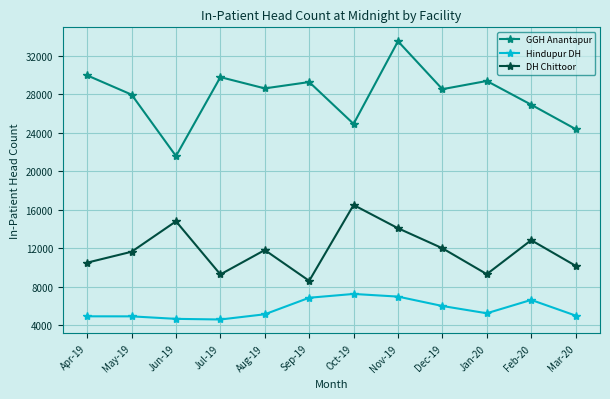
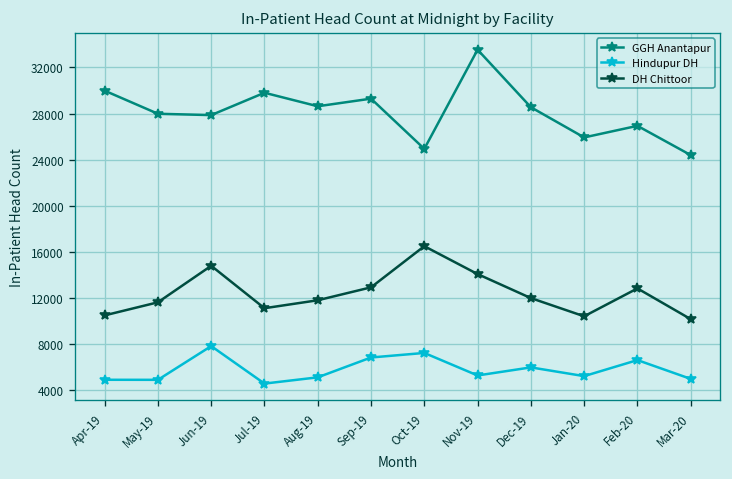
  {
    "GGH Anantapur": {
      "Apr-19": 30000,
      "May-19": 28000,
-     "Jun-19": 22000,
+     "Jun-19": 28000,
      "Jul-19": 30000,
      "Aug-19": 29000,
      "Sep-19": 29000,
      "Oct-19": 25000,
      "Nov-19": 34000,
      "Dec-19": 29000,
-     "Jan-20": 29000,
+     "Jan-20": 26000,
      "Feb-20": 27000,
      "Mar-20": 24000
    },
    "Hindupur DH": {
      "Apr-19": 5000,
      "May-19": 5000,
-     "Jun-19": 5000,
+     "Jun-19": 8000,
      "Jul-19": 5000,
      "Aug-19": 5000,
      "Sep-19": 7000,
      "Oct-19": 7000,
-     "Nov-19": 7000,
+     "Nov-19": 5000,
      "Dec-19": 6000,
      "Jan-20": 5000,
      "Feb-20": 7000,
      "Mar-20": 5000
    },
    "DH Chittoor": {
      "Apr-19": 11000,
      "May-19": 12000,
      "Jun-19": 15000,
-     "Jul-19": 9000,
+     "Jul-19": 11000,
      "Aug-19": 12000,
-     "Sep-19": 9000,
+     "Sep-19": 13000,
      "Oct-19": 17000,
      "Nov-19": 14000,
      "Dec-19": 12000,
-     "Jan-20": 9000,
+     "Jan-20": 10000,
      "Feb-20": 13000,
      "Mar-20": 10000
    }
  }
